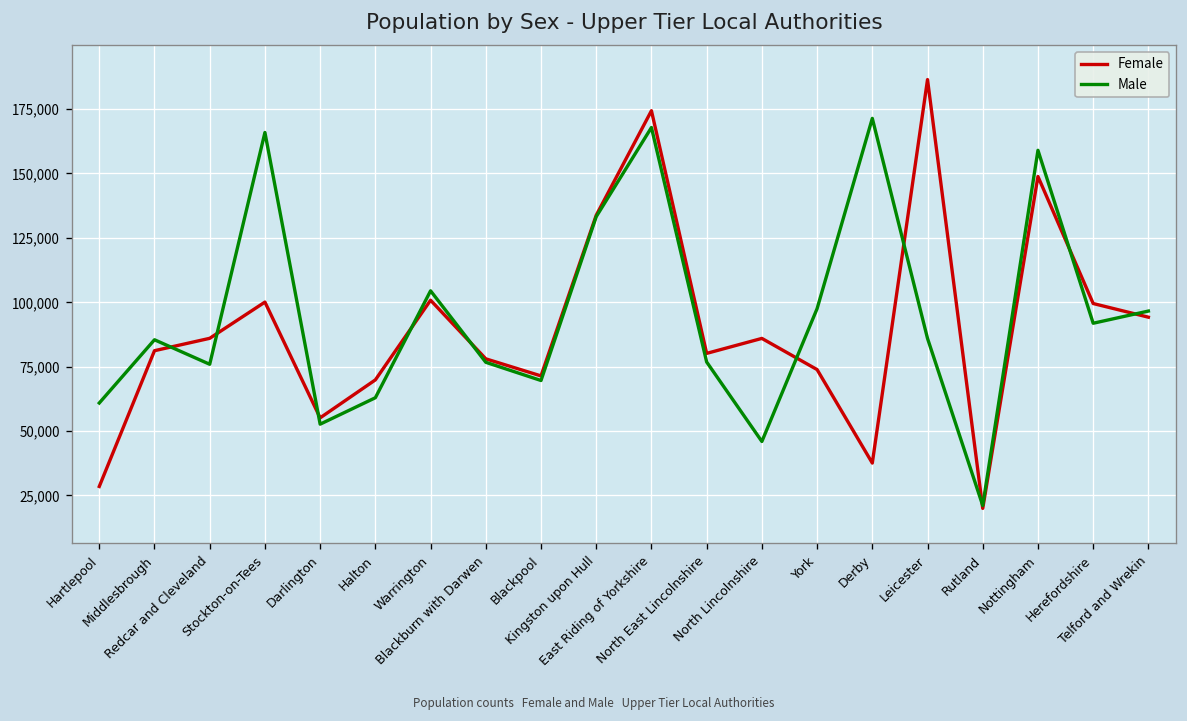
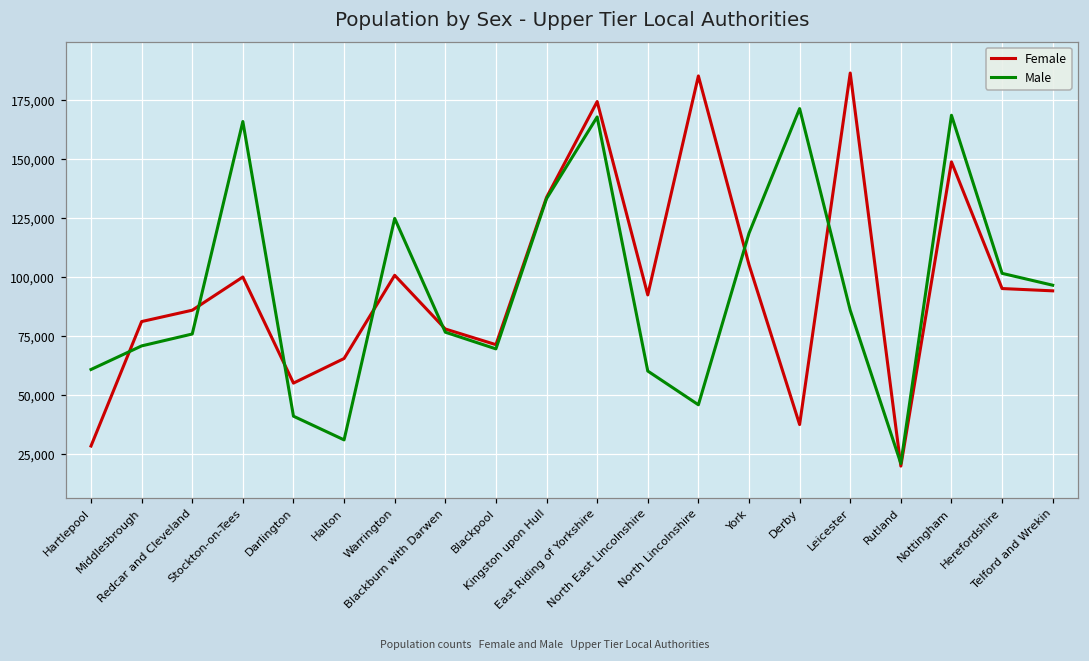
  {
    "Female": {
      "Hartlepool": "28,000",
      "Middlesbrough": "81,000",
      "Redcar and Cleveland": "86,000",
      "Stockton-on-Tees": "100,000",
      "Darlington": "55,000",
-     "Halton": "70,000",
+     "Halton": "66,000",
      "Warrington": "101,000",
      "Blackburn with Darwen": "78,000",
      "Blackpool": "71,000",
      "East Riding of Yorkshire": "174,000",
-     "North East Lincolnshire": "80,000",
-     "North Lincolnshire": "86,000",
-     "York": "74,000",
+     "North East Lincolnshire": "92,000",
+     "North Lincolnshire": "185,000",
+     "York": "105,000",
      "Derby": "38,000",
      "Leicester": "186,000",
      "Nottingham": "149,000",
-     "Herefordshire": "100,000",
+     "Herefordshire": "95,000",
      "Telford and Wrekin": "94,000"
    },
    "Male": {
      "Hartlepool": "61,000",
-     "Middlesbrough": "85,000",
+     "Middlesbrough": "71,000",
      "Redcar and Cleveland": "76,000",
      "Stockton-on-Tees": "166,000",
-     "Darlington": "53,000",
-     "Halton": "63,000",
-     "Warrington": "104,000",
+     "Darlington": "41,000",
+     "Halton": "31,000",
+     "Warrington": "125,000",
      "Blackburn with Darwen": "77,000",
      "Blackpool": "70,000",
      "East Riding of Yorkshire": "168,000",
-     "North East Lincolnshire": "77,000",
+     "North East Lincolnshire": "60,000",
      "North Lincolnshire": "46,000",
-     "York": "98,000",
+     "York": "119,000",
      "Derby": "171,000",
      "Leicester": "86,000",
-     "Nottingham": "159,000",
-     "Herefordshire": "92,000",
+     "Nottingham": "169,000",
+     "Herefordshire": "102,000",
      "Telford and Wrekin": "97,000"
    }
  }
